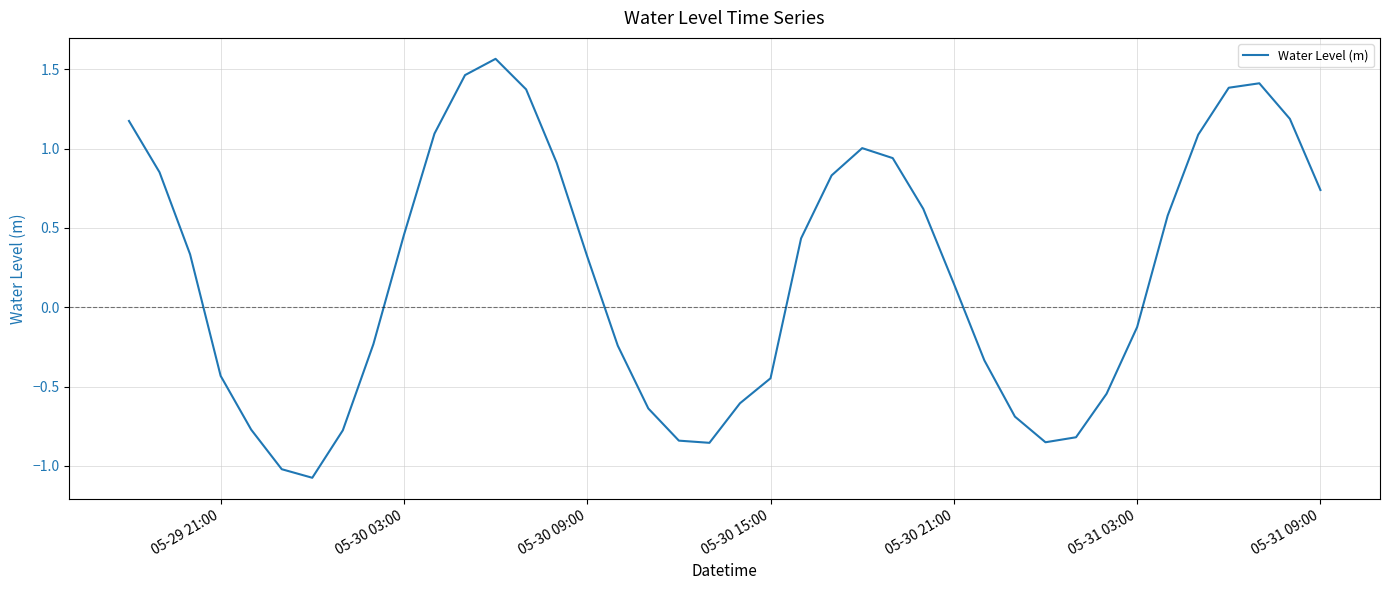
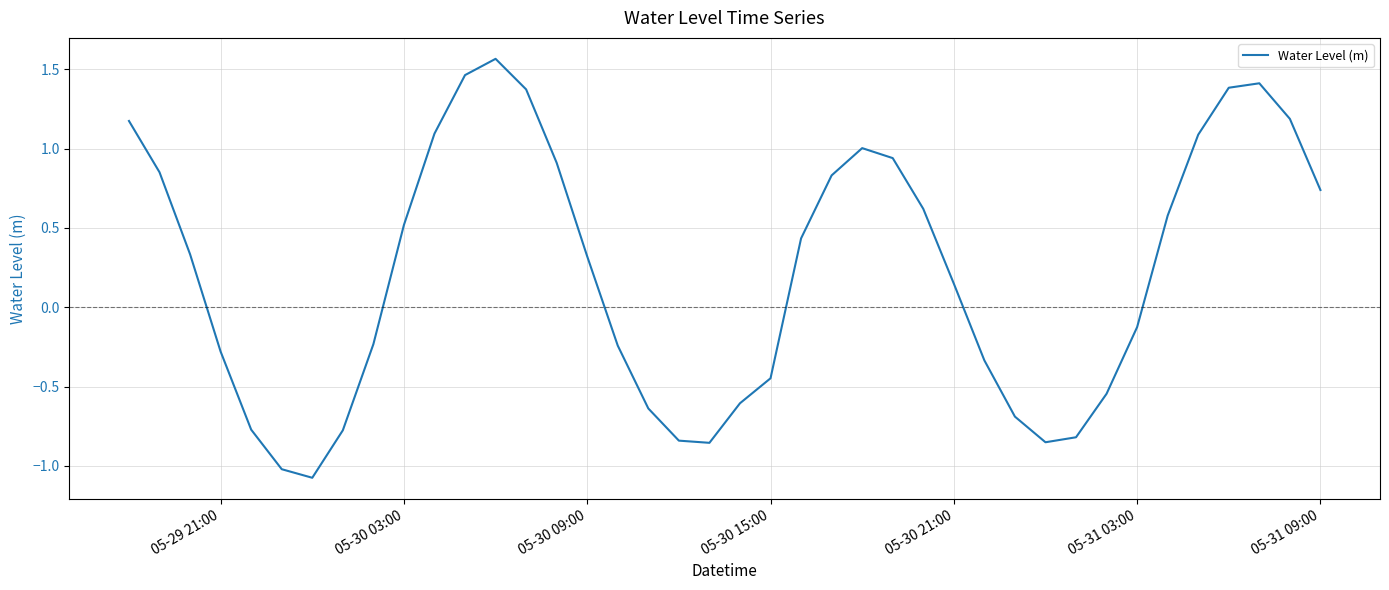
  {
-   "05-29 21:00": -0.43,
-   "05-30 03:00": 0.46,
+   "05-29 21:00": -0.28,
+   "05-30 03:00": 0.52,
    "05-30 09:00": 0.32,
    "05-30 15:00": -0.45,
    "05-30 21:00": 0.15,
    "05-31 03:00": -0.13,
    "05-31 09:00": 0.74
  }
